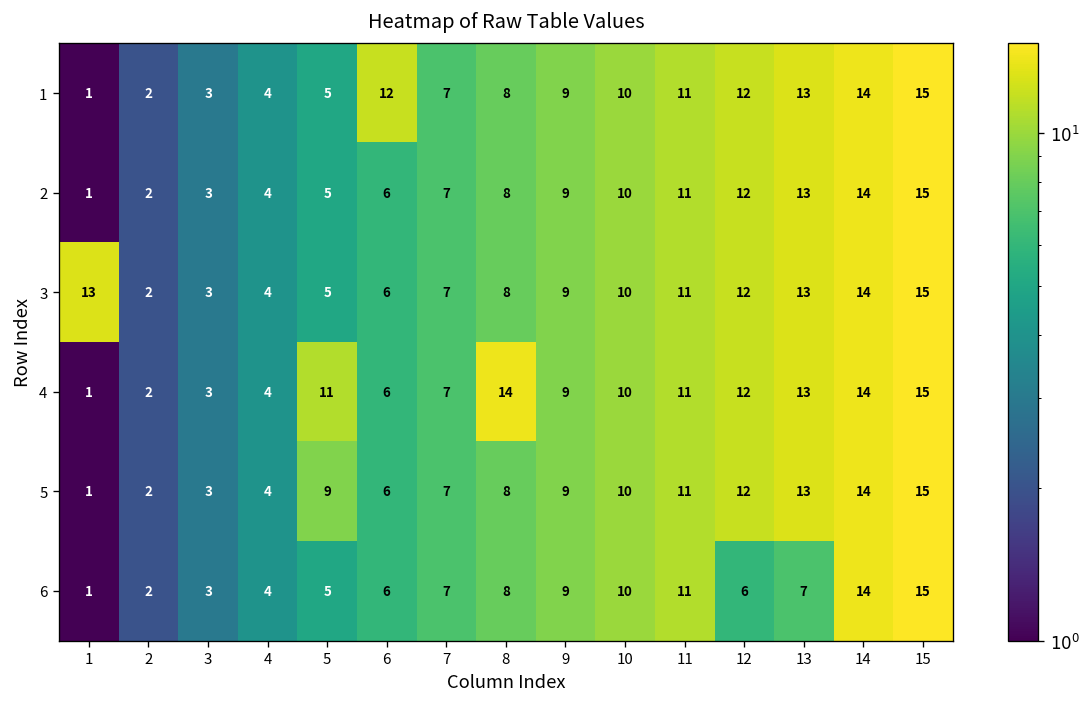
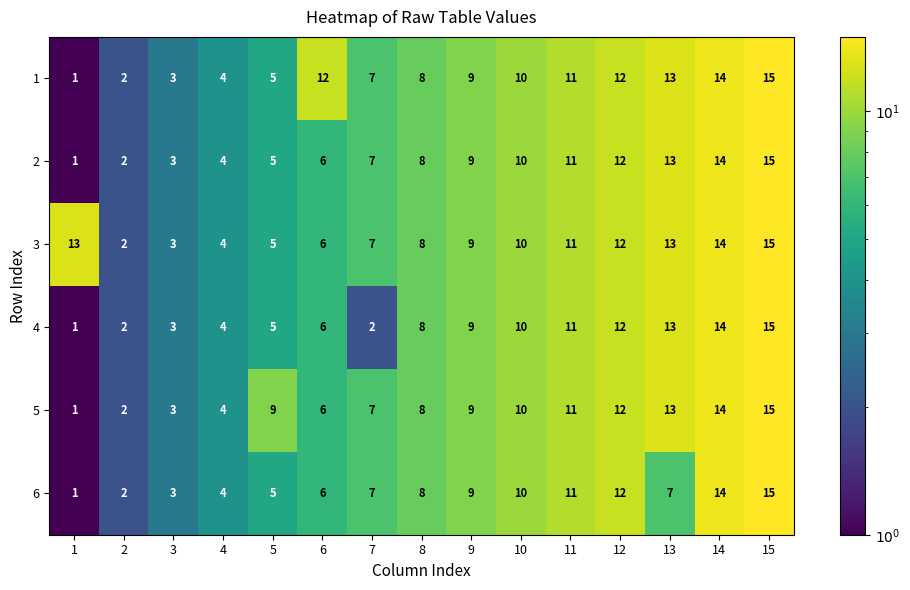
  {
    "1": {
      "1": 1,
      "2": 2,
      "3": 3,
      "4": 4,
      "5": 5,
      "6": 12,
      "7": 7,
      "8": 8,
      "9": 9,
      "10": 10,
      "11": 11,
      "12": 12,
      "13": 13,
      "14": 14,
      "15": 15
    },
    "2": {
      "1": 1,
      "2": 2,
      "3": 3,
      "4": 4,
      "5": 5,
      "6": 6,
      "7": 7,
      "8": 8,
      "9": 9,
      "10": 10,
      "11": 11,
      "12": 12,
      "13": 13,
      "14": 14,
      "15": 15
    },
    "3": {
      "1": 13,
      "2": 2,
      "3": 3,
      "4": 4,
      "5": 5,
      "6": 6,
      "7": 7,
      "8": 8,
      "9": 9,
      "10": 10,
      "11": 11,
      "12": 12,
      "13": 13,
      "14": 14,
      "15": 15
    },
    "4": {
      "1": 1,
      "2": 2,
      "3": 3,
      "4": 4,
-     "5": 11,
+     "5": 5,
      "6": 6,
-     "7": 7,
-     "8": 14,
+     "7": 2,
+     "8": 8,
      "9": 9,
      "10": 10,
      "11": 11,
      "12": 12,
      "13": 13,
      "14": 14,
      "15": 15
    },
    "5": {
      "1": 1,
      "2": 2,
      "3": 3,
      "4": 4,
      "5": 9,
      "6": 6,
      "7": 7,
      "8": 8,
      "9": 9,
      "10": 10,
      "11": 11,
      "12": 12,
      "13": 13,
      "14": 14,
      "15": 15
    },
    "6": {
      "1": 1,
      "2": 2,
      "3": 3,
      "4": 4,
      "5": 5,
      "6": 6,
      "7": 7,
      "8": 8,
      "9": 9,
      "10": 10,
      "11": 11,
-     "12": 6,
+     "12": 12,
      "13": 7,
      "14": 14,
      "15": 15
    }
  }
